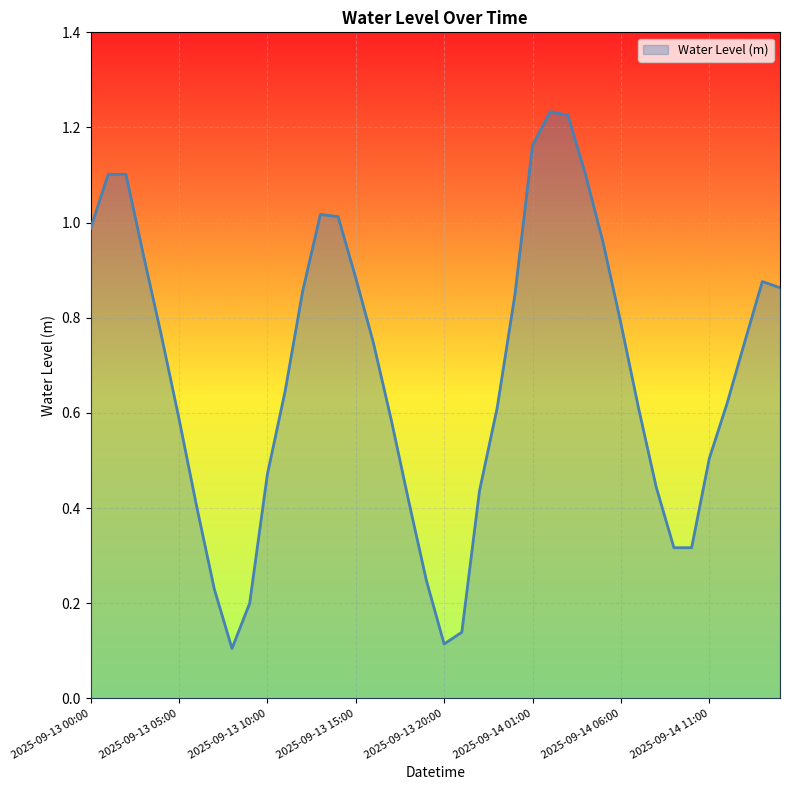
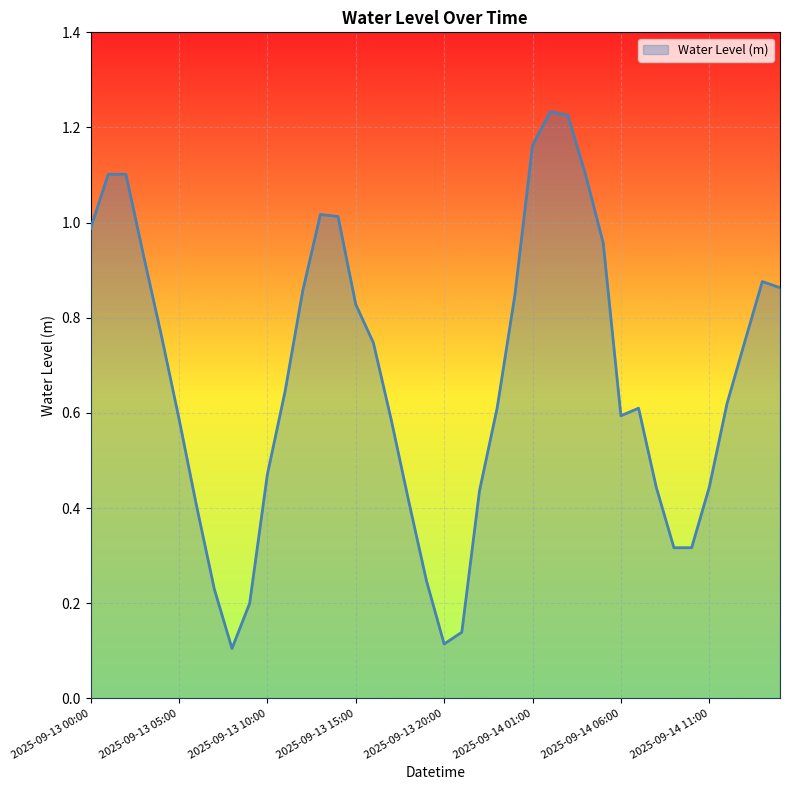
  {
    "2025-09-13 00:00": 0.99,
    "2025-09-13 05:00": 0.59,
    "2025-09-13 10:00": 0.47,
-   "2025-09-13 15:00": 0.88,
+   "2025-09-13 15:00": 0.83,
    "2025-09-13 20:00": 0.11,
    "2025-09-14 01:00": 1.16,
-   "2025-09-14 06:00": 0.79,
-   "2025-09-14 11:00": 0.50
+   "2025-09-14 06:00": 0.59,
+   "2025-09-14 11:00": 0.44
  }
